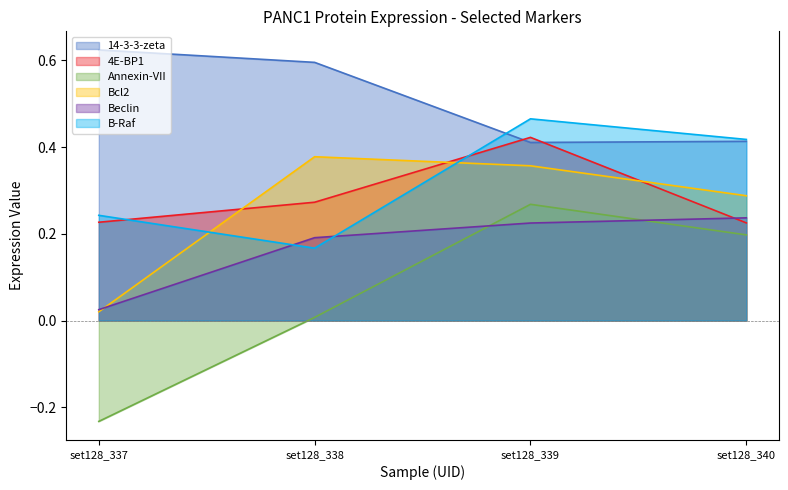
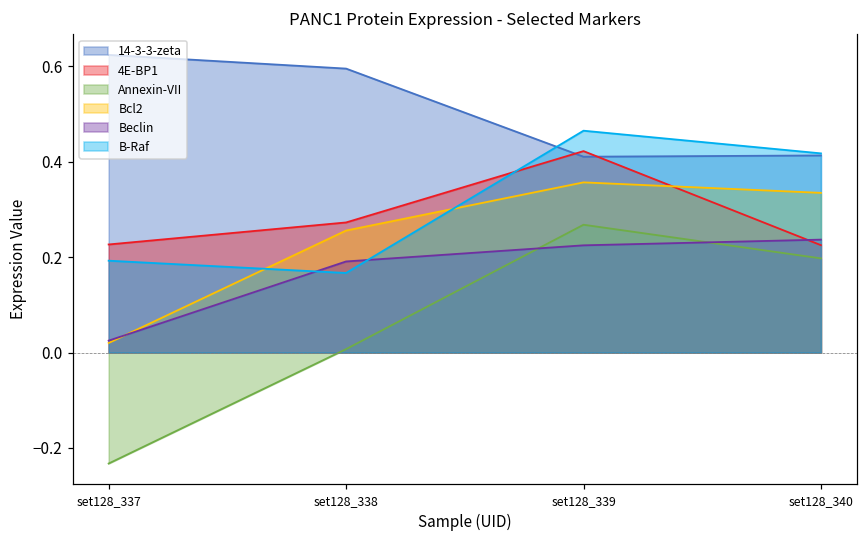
  {
    "4E-BP1": {
      "set128_337": 0.23,
      "set128_338": 0.27,
      "set128_339": 0.42,
      "set128_340": 0.23
    },
    "Bcl2": {
-     "set128_338": 0.38,
+     "set128_338": 0.26,
      "set128_339": 0.36,
-     "set128_340": 0.29
+     "set128_340": 0.33
    },
    "B-Raf": {
-     "set128_337": 0.24,
+     "set128_337": 0.19,
      "set128_338": 0.17,
      "set128_339": 0.47
    }
  }
